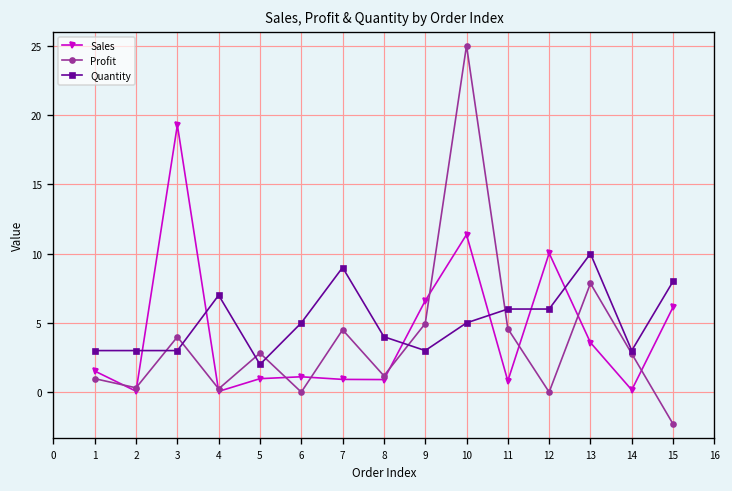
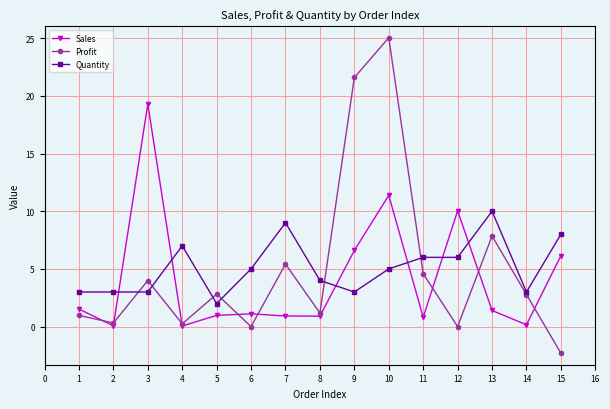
  {
    "Sales": {
      "1": 1.5,
      "2": 0.1,
      "3": 19.3,
      "5": 1.0,
      "6": 1.1,
      "7": 0.9,
      "8": 0.9,
      "9": 6.6,
      "10": 11.4,
      "11": 0.8,
      "12": 10.0,
-     "13": 3.6,
+     "13": 1.4,
      "14": 0.2,
      "15": 6.1
    },
    "Profit": {
      "1": 1.0,
      "2": 0.3,
      "3": 4.0,
      "5": 2.8,
      "6": 0.0,
-     "7": 4.5,
+     "7": 5.4,
      "8": 1.2,
-     "9": 5.0,
+     "9": 21.6,
      "10": 25.0,
      "11": 4.6,
      "12": 0.0,
      "13": 7.9,
      "14": 2.8,
      "15": -2.3
    },
    "Quantity": {
      "1": 3.0,
      "2": 3.0,
      "3": 3.0,
      "4": 7.0,
      "5": 2.0,
      "6": 5.0,
      "7": 9.0,
      "8": 4.0,
      "9": 3.0,
      "10": 5.0,
      "11": 6.0,
      "12": 6.0,
      "13": 10.0,
      "14": 3.0,
      "15": 8.0
    }
  }
